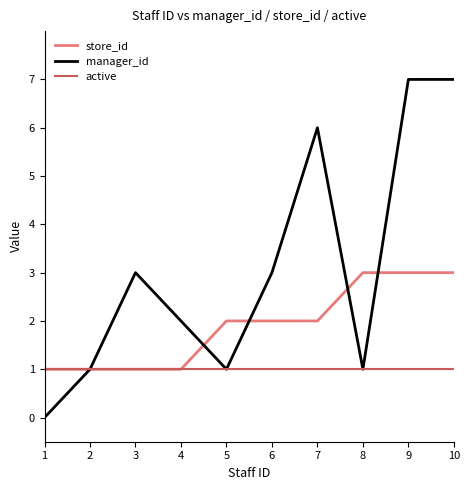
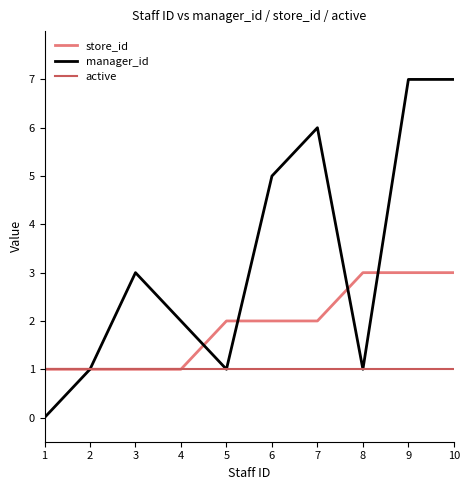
  {
    "manager_id": {
      "1": 0,
      "3": 3,
      "4": 2,
-     "6": 3,
+     "6": 5,
      "7": 6,
      "9": 7,
      "10": 7
    }
  }
